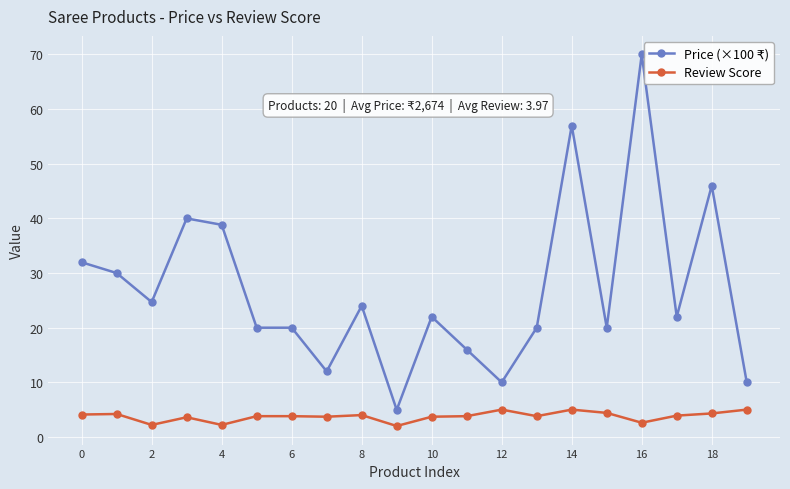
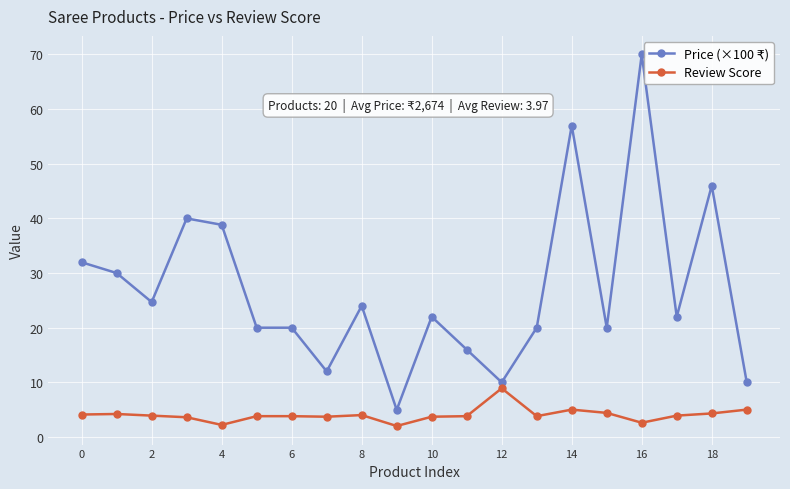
  {
    "Price (×100 ₹)": {
      "0": 32,
      "2": 25,
      "4": 39,
      "6": 20,
      "8": 24,
      "10": 22,
      "12": 10,
      "14": 57,
      "16": 70,
      "18": 46
    },
    "Review Score": {
      "0": 4,
-     "2": 2,
+     "2": 4,
      "4": 2,
      "6": 4,
      "8": 4,
      "10": 4,
-     "12": 5,
+     "12": 9,
      "14": 5,
      "16": 3,
      "18": 4
    }
  }
